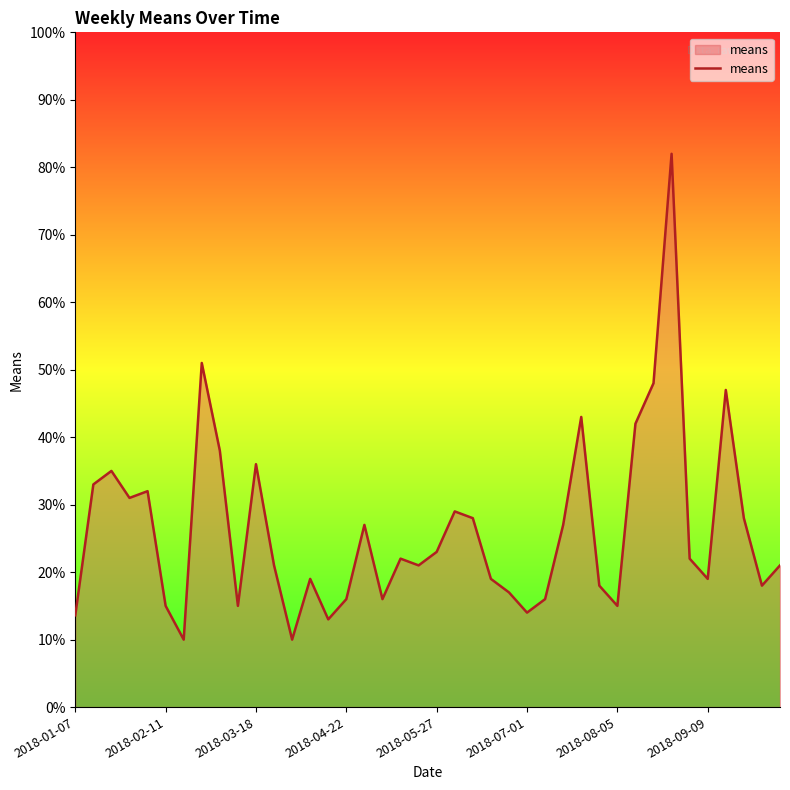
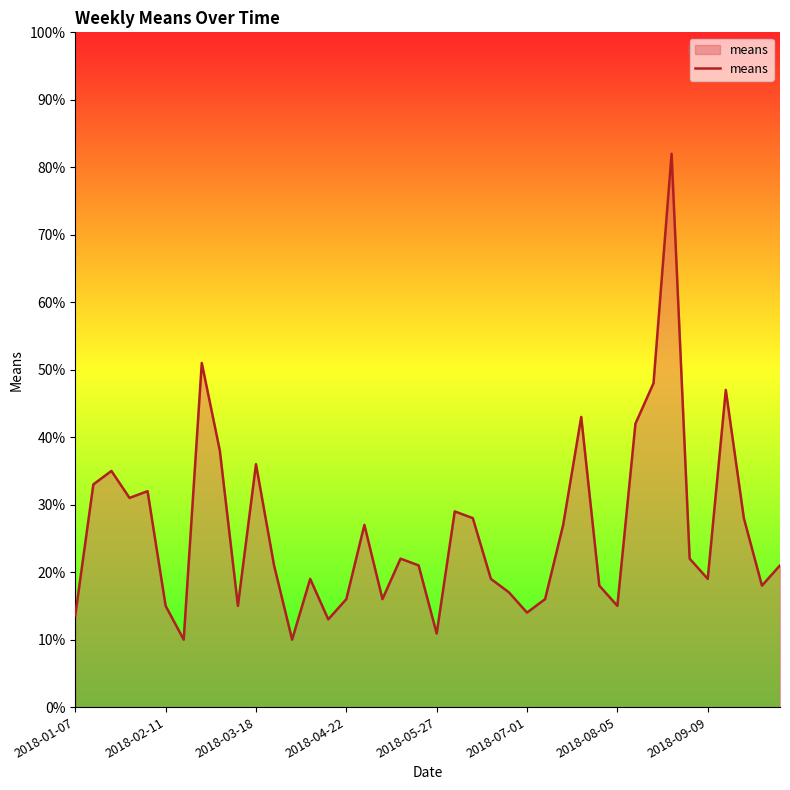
  {
    "2018-01-07": "14%",
    "2018-02-11": "15%",
    "2018-03-18": "36%",
    "2018-04-22": "16%",
-   "2018-05-27": "23%",
+   "2018-05-27": "11%",
    "2018-07-01": "14%",
    "2018-08-05": "15%",
    "2018-09-09": "19%"
  }
